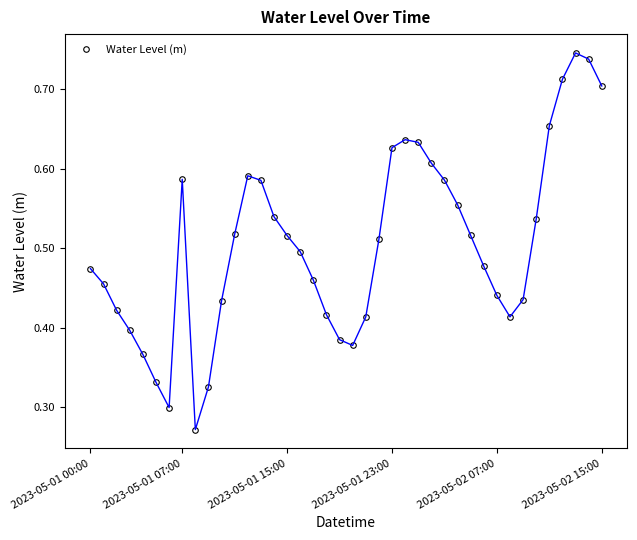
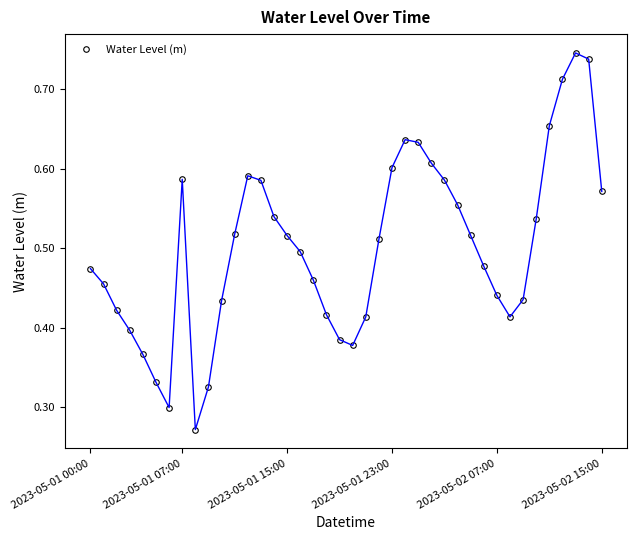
  {
    "2023-05-01 00:00": 0.47,
    "2023-05-01 07:00": 0.59,
    "2023-05-01 15:00": 0.52,
-   "2023-05-01 23:00": 0.63,
+   "2023-05-01 23:00": 0.60,
    "2023-05-02 07:00": 0.44,
-   "2023-05-02 15:00": 0.70
+   "2023-05-02 15:00": 0.57
  }
